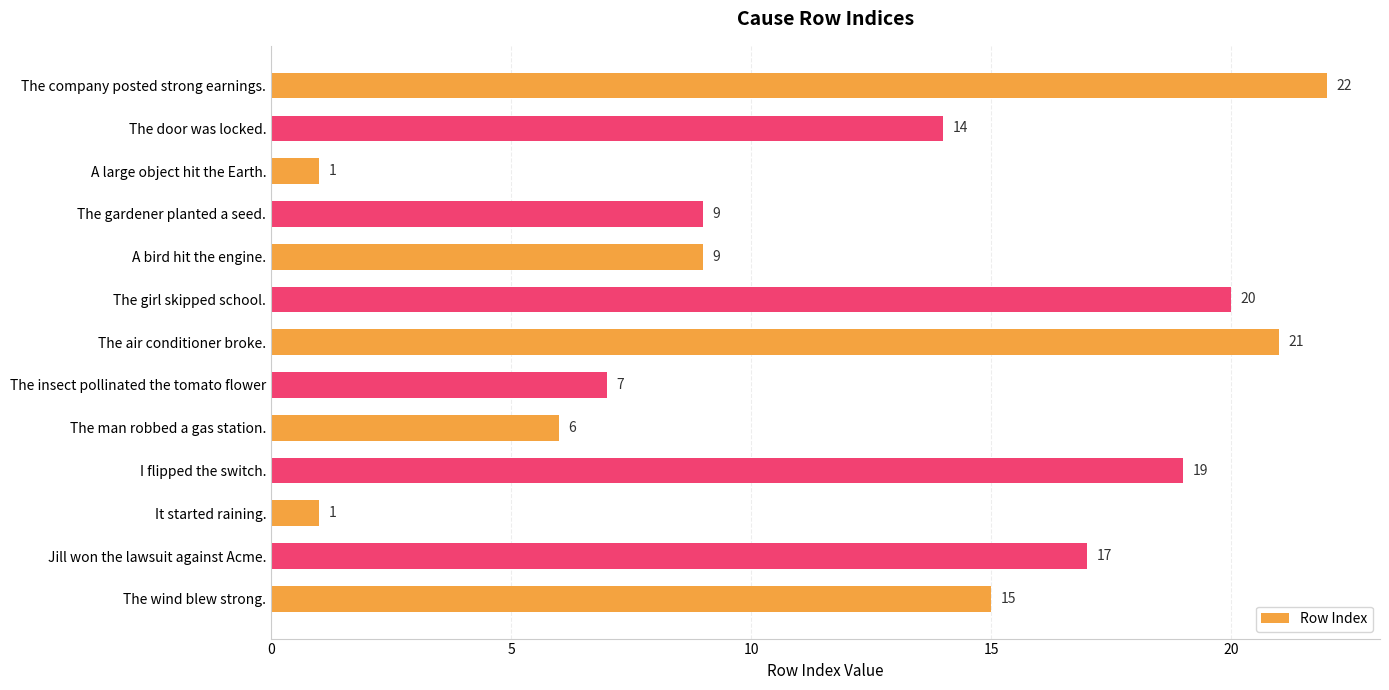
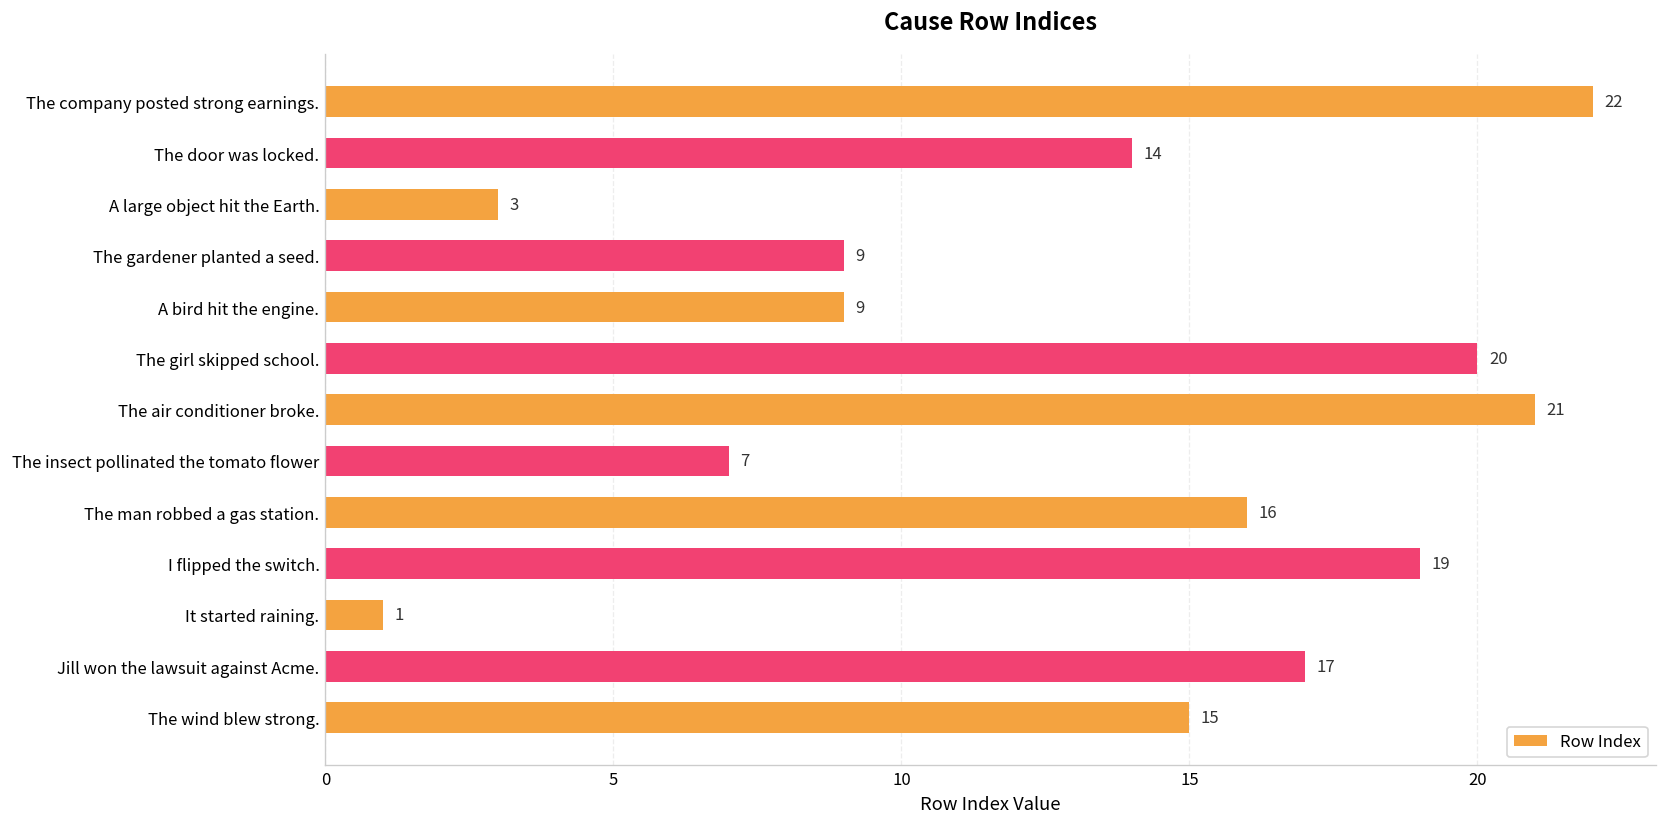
  {
    "The company posted strong earnings.": 22,
    "The door was locked.": 14,
-   "A large object hit the Earth.": 1,
+   "A large object hit the Earth.": 3,
    "The gardener planted a seed.": 9,
    "A bird hit the engine.": 9,
    "The girl skipped school.": 20,
    "The air conditioner broke.": 21,
    "The insect pollinated the tomato flower": 7,
-   "The man robbed a gas station.": 6,
+   "The man robbed a gas station.": 16,
    "I flipped the switch.": 19,
    "It started raining.": 1,
    "Jill won the lawsuit against Acme.": 17,
    "The wind blew strong.": 15
  }
